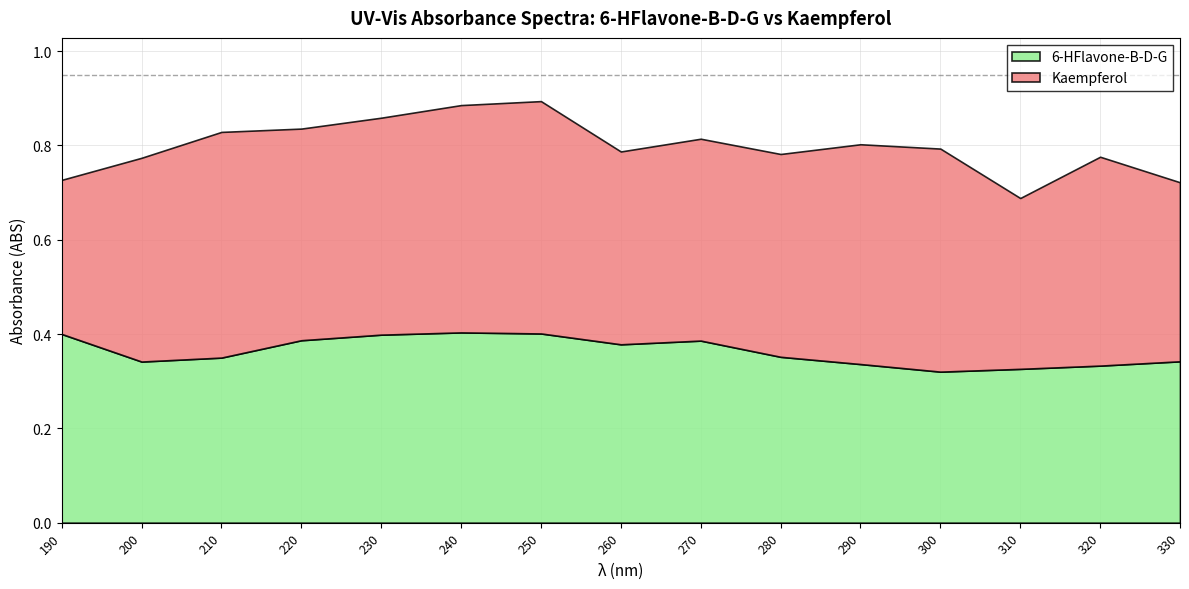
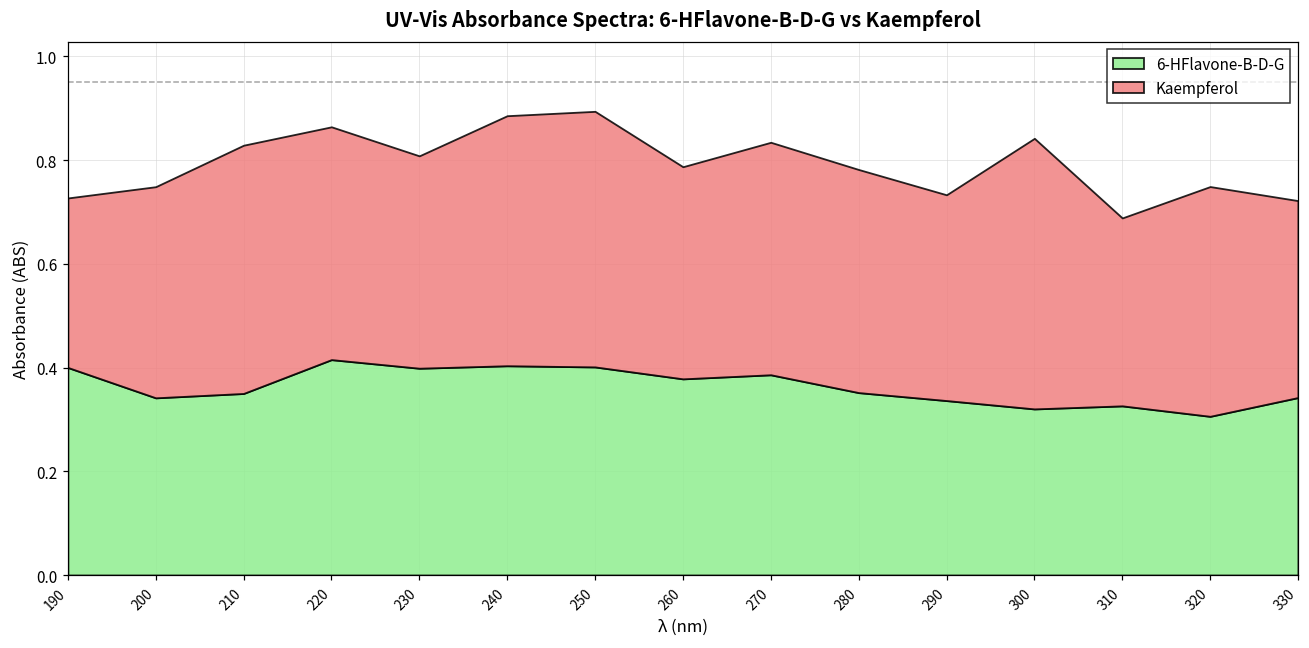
  {
    "6-HFlavone-B-D-G": {
      "190": 0.40,
      "200": 0.34,
      "210": 0.35,
-     "220": 0.39,
+     "220": 0.42,
      "230": 0.40,
      "240": 0.40,
      "250": 0.40,
      "260": 0.38,
      "270": 0.39,
      "280": 0.35,
      "290": 0.34,
      "300": 0.32,
      "310": 0.33,
-     "320": 0.33,
+     "320": 0.31,
      "330": 0.34
    },
    "Kaempferol": {
      "190": 0.33,
-     "200": 0.43,
+     "200": 0.41,
      "210": 0.48,
      "220": 0.45,
-     "230": 0.46,
+     "230": 0.41,
      "240": 0.48,
      "250": 0.49,
      "260": 0.41,
-     "270": 0.43,
+     "270": 0.45,
      "280": 0.43,
-     "290": 0.47,
-     "300": 0.47,
+     "290": 0.40,
+     "300": 0.52,
      "310": 0.36,
      "320": 0.44,
      "330": 0.38
    }
  }
